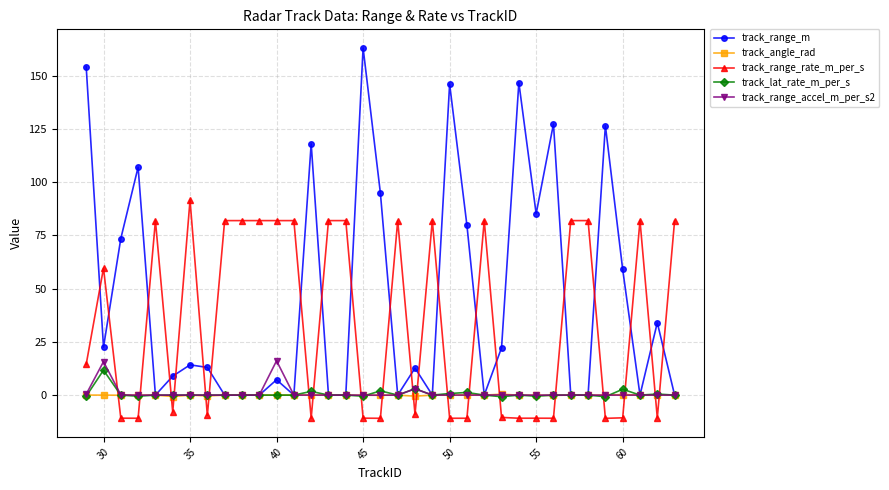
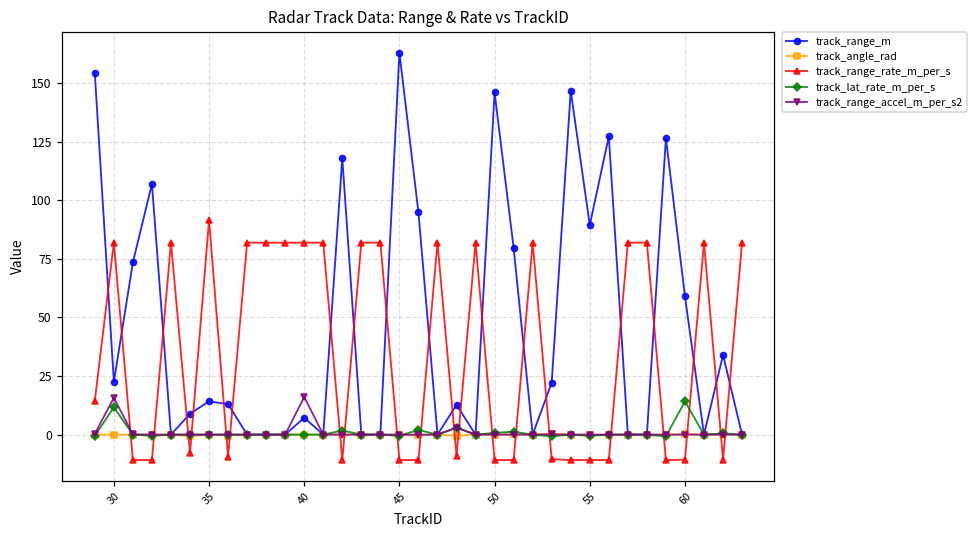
  {
    "track_range_m": {
      "30": 23,
      "35": 14,
      "40": 7,
      "45": 163,
      "50": 146,
-     "55": 85,
+     "55": 89,
      "60": 59
    },
    "track_angle_rad": {
      "30": 0
    },
    "track_range_rate_m_per_s": {
-     "30": 60,
+     "30": 82,
      "35": 92,
      "40": 82,
      "45": -11,
      "50": -11,
      "55": -11,
      "60": -11
    },
    "track_lat_rate_m_per_s": {
      "30": 12,
-     "60": 3
+     "60": 14
    },
    "track_range_accel_m_per_s2": {
      "30": 16,
      "40": 16
    }
  }
